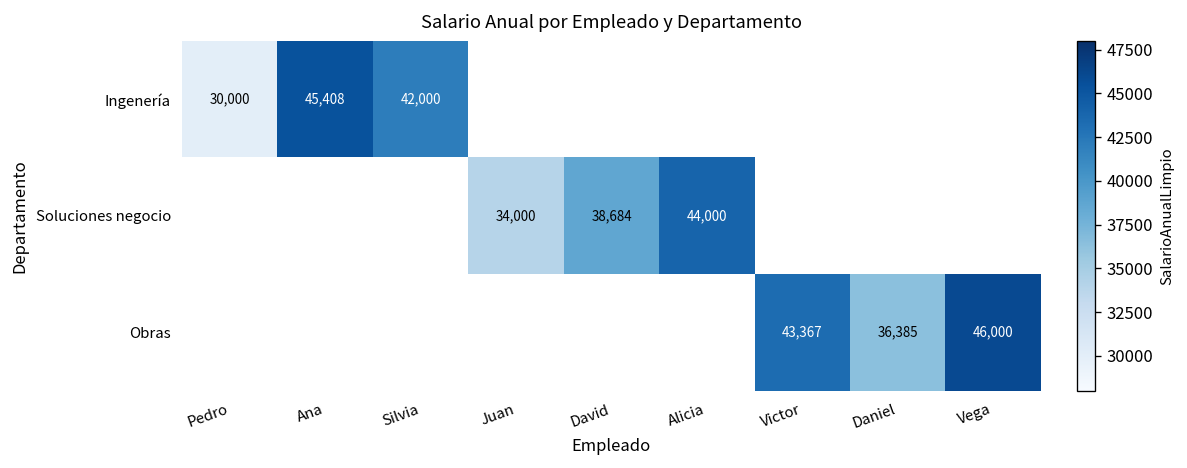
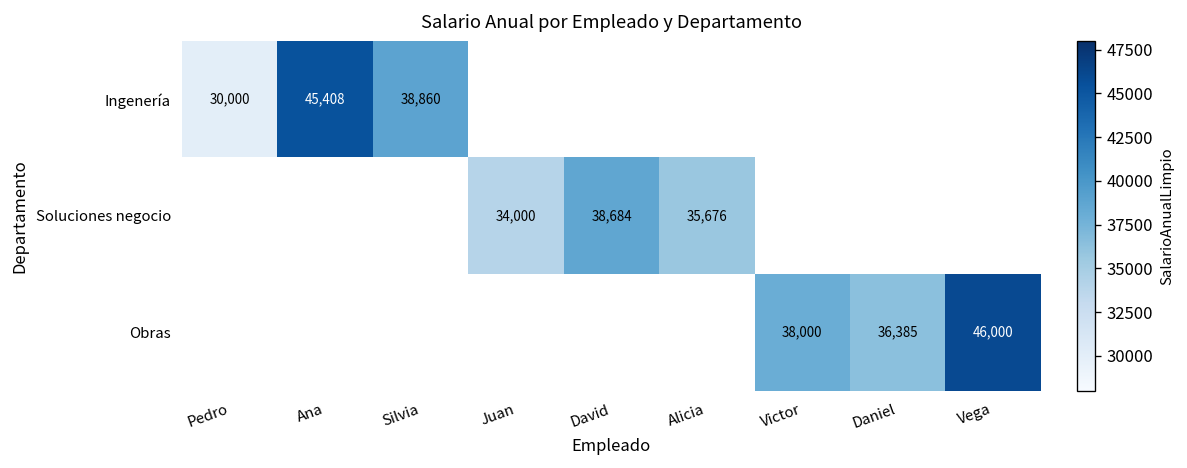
  {
    "Ingenería": {
      "Pedro": "30,000",
      "Ana": "45,408",
-     "Silvia": "42,000"
+     "Silvia": "38,860"
    },
    "Soluciones negocio": {
      "Juan": "34,000",
      "David": "38,684",
-     "Alicia": "44,000"
+     "Alicia": "35,676"
    },
    "Obras": {
-     "Victor": "43,367",
+     "Victor": "38,000",
      "Daniel": "36,385",
      "Vega": "46,000"
    }
  }
